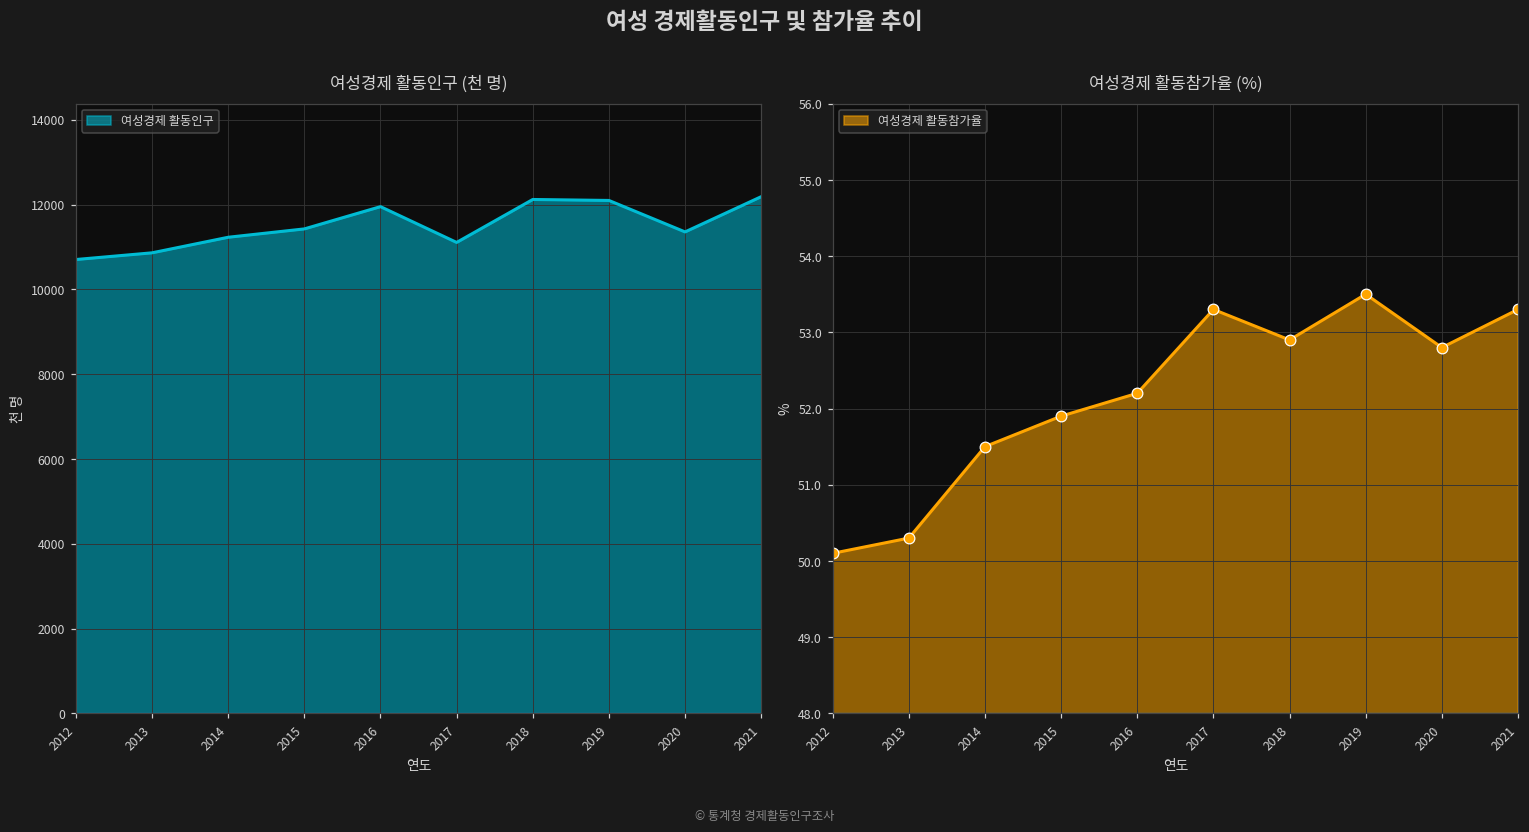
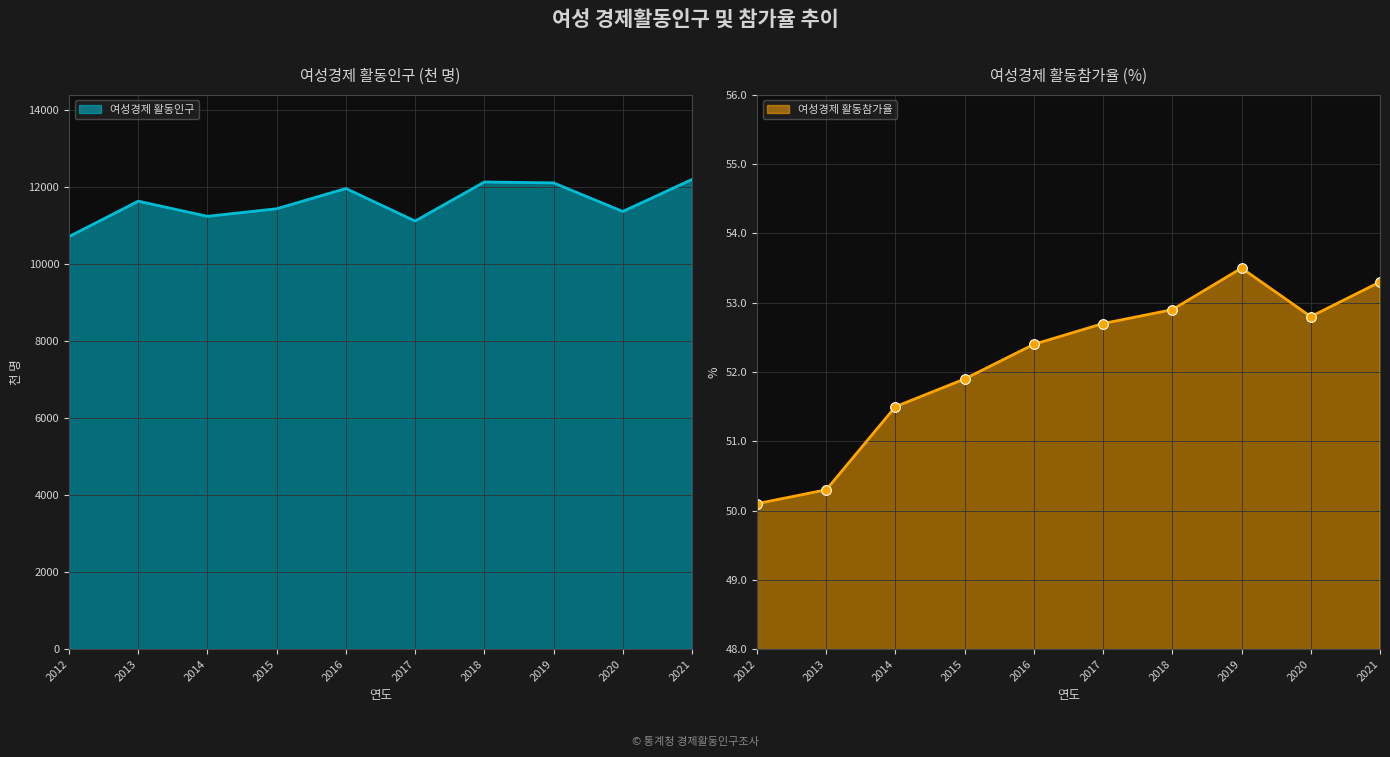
  {
    "여성경제 활동인구 (천 명)": {
      "2012": 10700,
-     "2013": 10900,
+     "2013": 11600,
      "2014": 11200,
      "2015": 11400,
      "2016": 12000,
      "2017": 11100,
      "2018": 12100,
      "2019": 12100,
      "2020": 11400,
      "2021": 12200
    },
    "여성경제 활동참가율 (%)": {
      "2012": 50.1,
      "2013": 50.3,
      "2014": 51.5,
      "2015": 51.9,
-     "2016": 52.2,
-     "2017": 53.3,
+     "2016": 52.4,
+     "2017": 52.7,
      "2018": 52.9,
      "2019": 53.5,
      "2020": 52.8,
      "2021": 53.3
    }
  }
